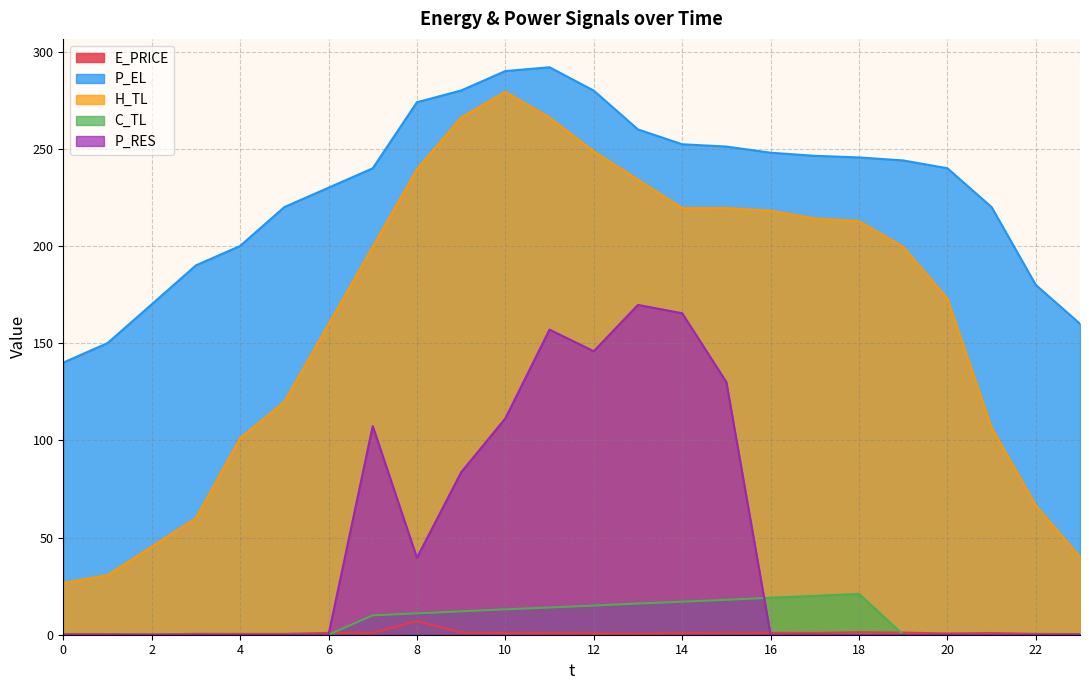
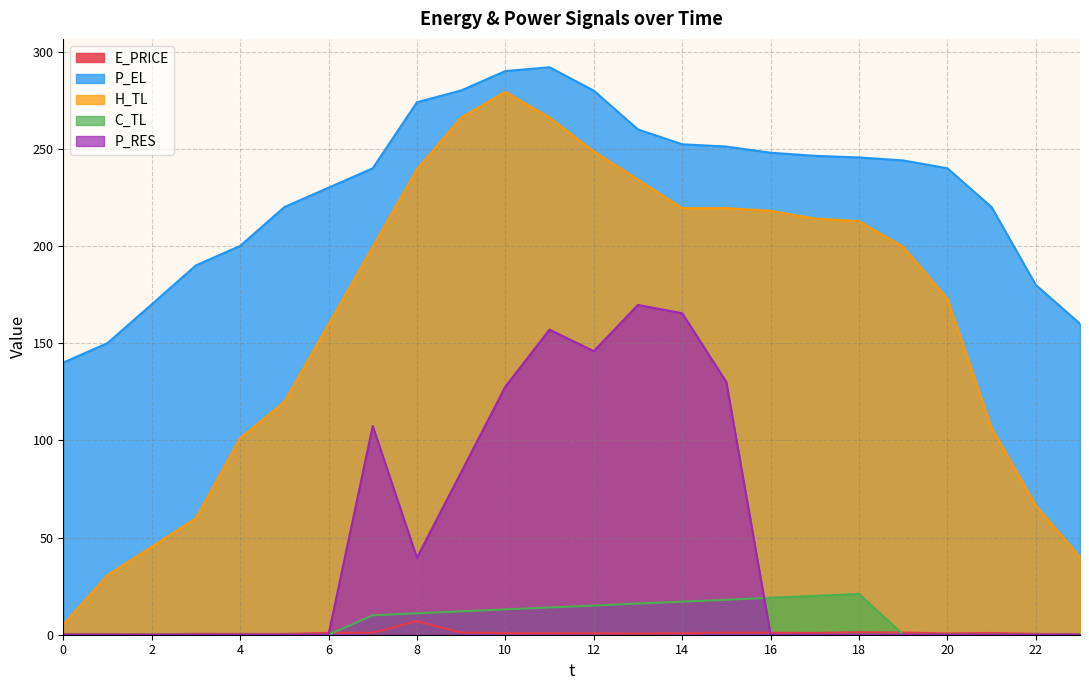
  {
    "E_PRICE": {
      "8": 7,
      "10": 1,
      "12": 1,
      "14": 1
    },
    "P_EL": {
      "0": 140,
      "2": 170,
      "4": 200,
      "6": 230,
      "8": 274,
      "10": 290,
      "12": 280,
      "14": 252,
      "16": 248,
      "18": 246,
      "20": 240,
      "22": 180
    },
    "H_TL": {
-     "0": 27,
+     "0": 5,
      "2": 45,
      "4": 101,
      "6": 160,
      "8": 239,
      "10": 279,
      "12": 249,
      "14": 219,
      "16": 218,
      "18": 213,
      "20": 173,
      "22": 66
    },
    "C_TL": {
      "8": 11,
      "10": 13,
      "12": 15,
      "14": 17,
      "16": 19,
      "18": 21
    },
    "P_RES": {
      "8": 40,
-     "10": 111,
+     "10": 128,
      "12": 146,
      "14": 165
    }
  }
